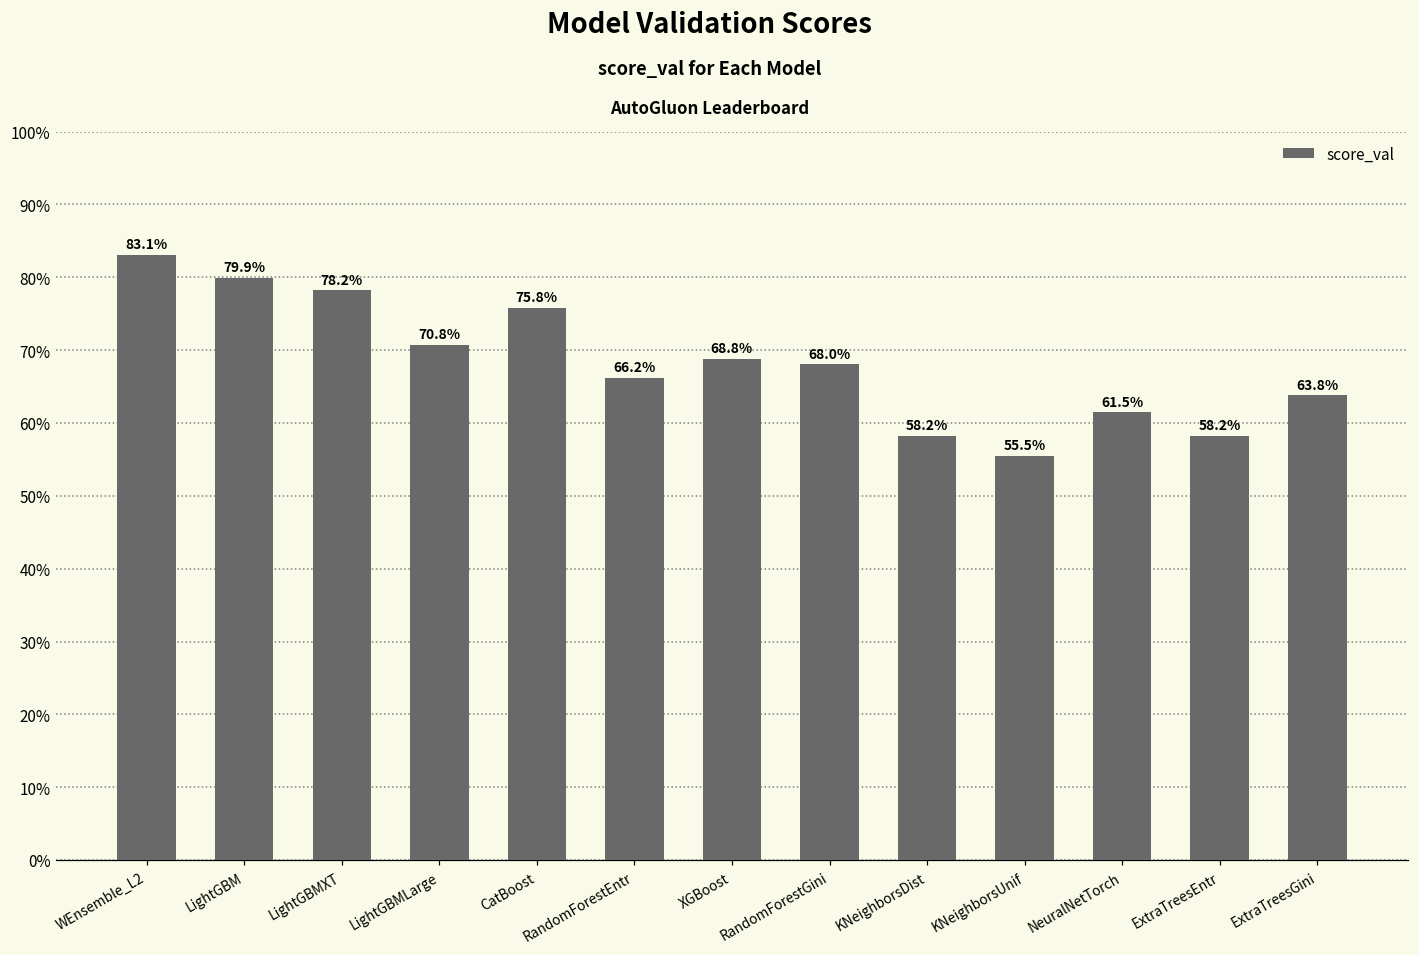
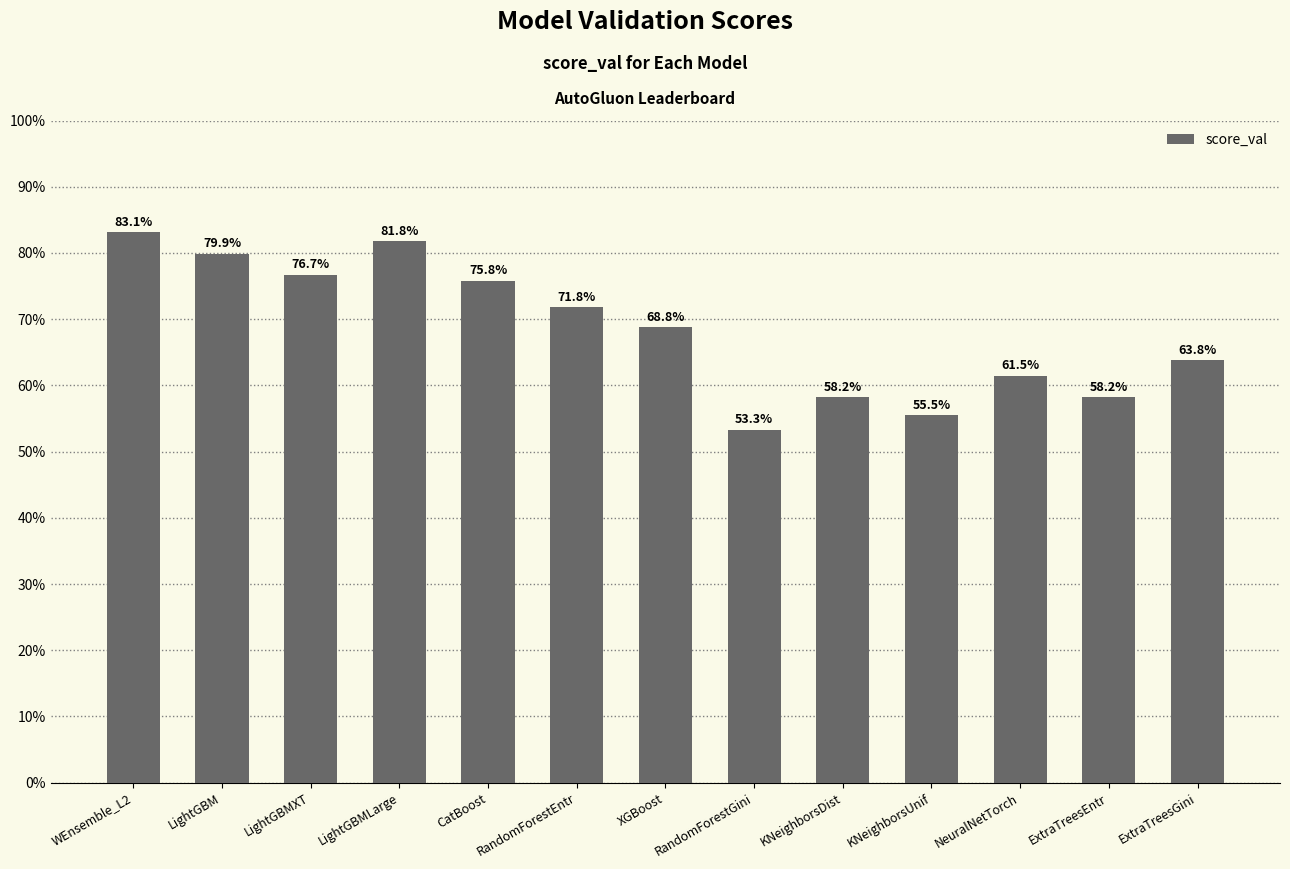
  {
    "WEnsemble_L2": "83.1%",
    "LightGBM": "79.9%",
-   "LightGBMXT": "78.2%",
-   "LightGBMLarge": "70.8%",
+   "LightGBMXT": "76.7%",
+   "LightGBMLarge": "81.8%",
    "CatBoost": "75.8%",
-   "RandomForestEntr": "66.2%",
+   "RandomForestEntr": "71.8%",
    "XGBoost": "68.8%",
-   "RandomForestGini": "68.0%",
+   "RandomForestGini": "53.3%",
    "KNeighborsDist": "58.2%",
    "KNeighborsUnif": "55.5%",
    "NeuralNetTorch": "61.5%",
    "ExtraTreesEntr": "58.2%",
    "ExtraTreesGini": "63.8%"
  }
